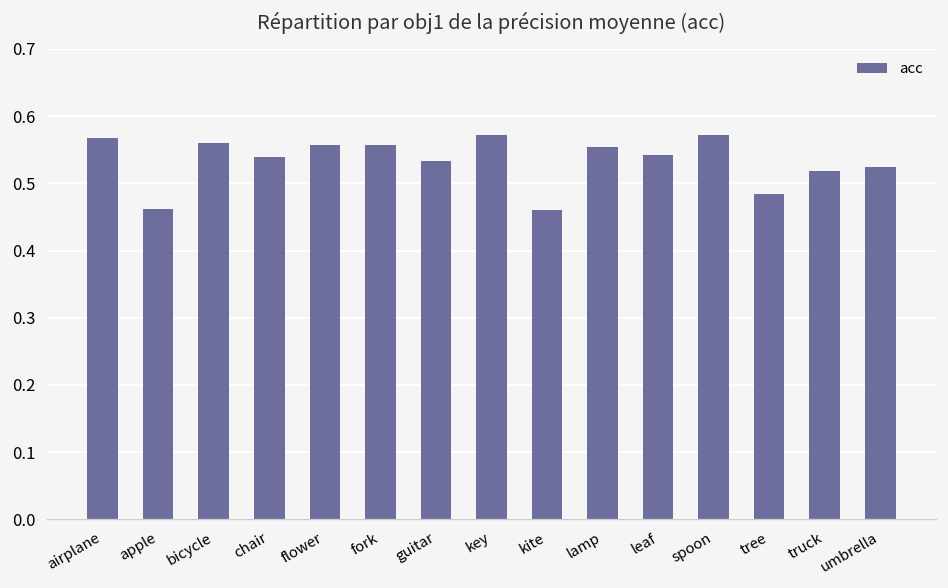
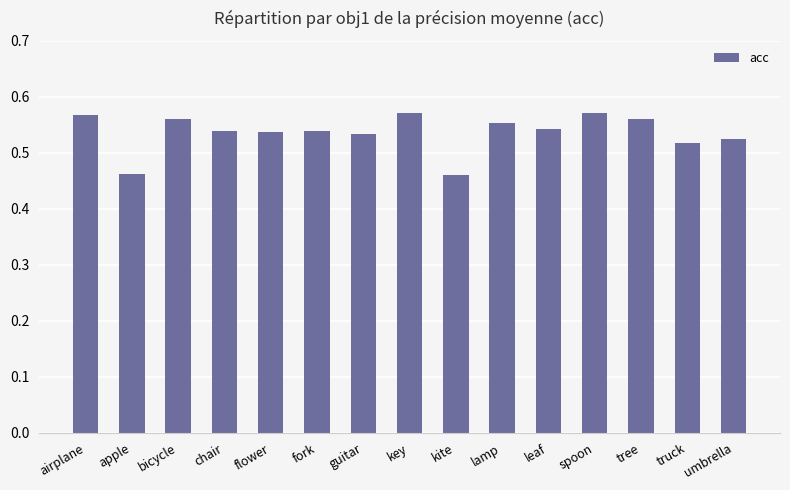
  {
    "airplane": 0.57,
    "apple": 0.46,
    "bicycle": 0.56,
    "chair": 0.54,
-   "flower": 0.56,
-   "fork": 0.56,
+   "flower": 0.54,
+   "fork": 0.54,
    "guitar": 0.53,
    "key": 0.57,
    "kite": 0.46,
    "lamp": 0.55,
    "leaf": 0.54,
    "spoon": 0.57,
-   "tree": 0.48,
+   "tree": 0.56,
    "truck": 0.52,
    "umbrella": 0.53
  }
